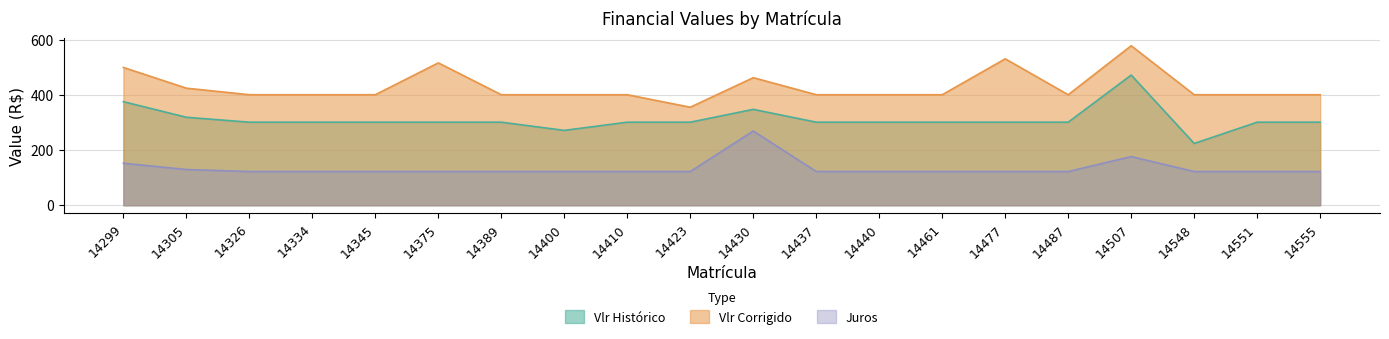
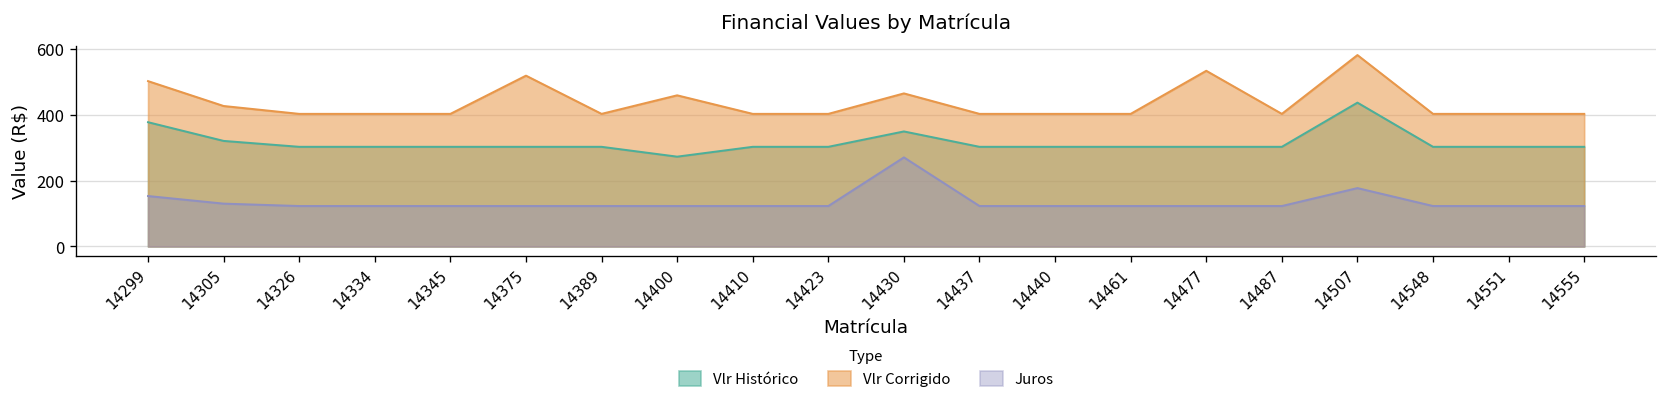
  {
    "Vlr Histórico": {
      "14299": 380,
      "14305": 320,
      "14326": 300,
      "14334": 300,
      "14345": 300,
      "14375": 300,
      "14389": 300,
      "14400": 270,
      "14410": 300,
      "14423": 300,
      "14430": 350,
      "14437": 300,
      "14440": 300,
      "14461": 300,
      "14477": 300,
      "14487": 300,
-     "14507": 470,
-     "14548": 220,
+     "14507": 440,
+     "14548": 300,
      "14551": 300,
      "14555": 300
    },
    "Vlr Corrigido": {
      "14299": 500,
      "14305": 430,
      "14326": 400,
      "14334": 400,
      "14345": 400,
      "14375": 520,
      "14389": 400,
-     "14400": 400,
+     "14400": 460,
      "14410": 400,
-     "14423": 360,
+     "14423": 400,
      "14430": 460,
      "14437": 400,
      "14440": 400,
      "14461": 400,
      "14477": 530,
      "14487": 400,
      "14507": 580,
      "14548": 400,
      "14551": 400,
      "14555": 400
    },
    "Juros": {
      "14299": 150,
      "14305": 130,
      "14326": 120,
      "14334": 120,
      "14345": 120,
      "14375": 120,
      "14389": 120,
      "14400": 120,
      "14410": 120,
      "14423": 120,
      "14430": 270,
      "14437": 120,
      "14440": 120,
      "14461": 120,
      "14477": 120,
      "14487": 120,
      "14507": 180,
      "14548": 120,
      "14551": 120,
      "14555": 120
    }
  }
